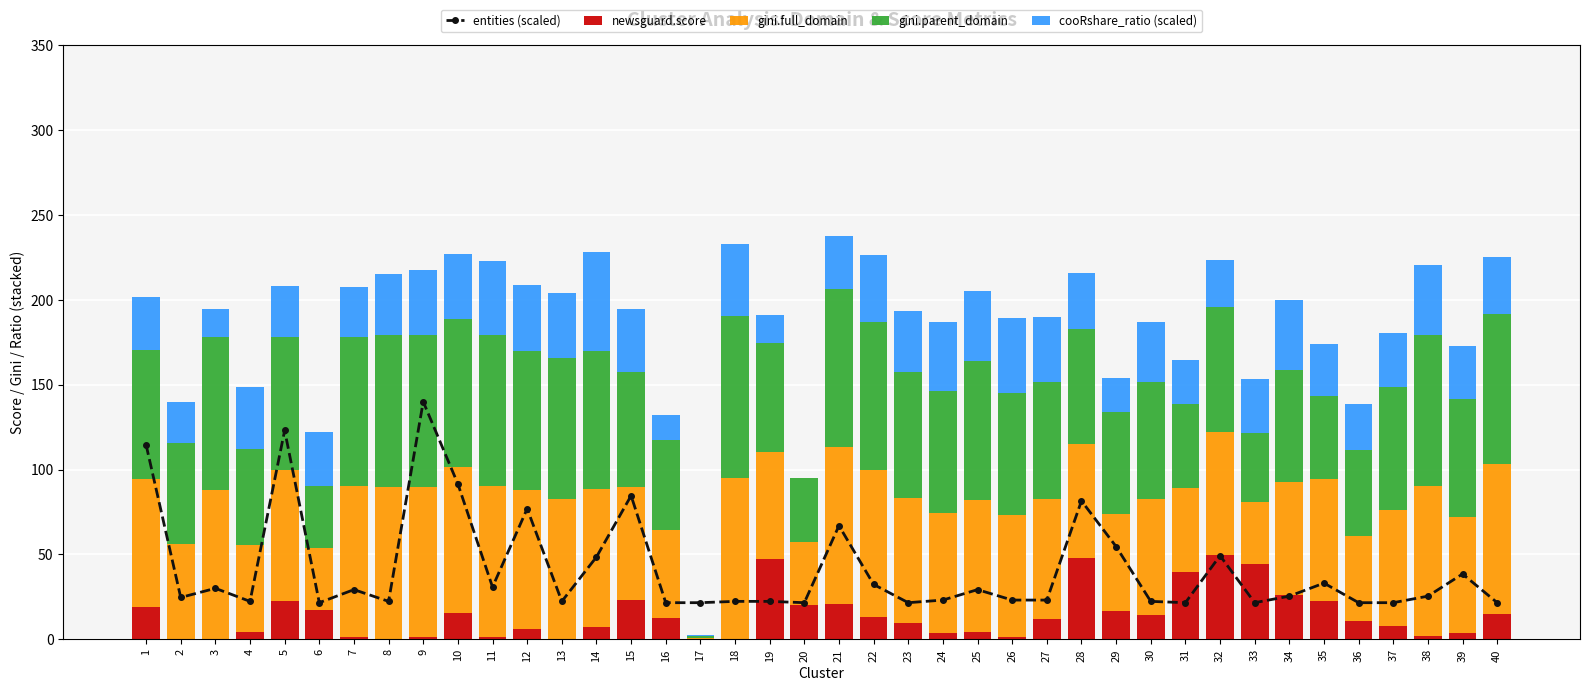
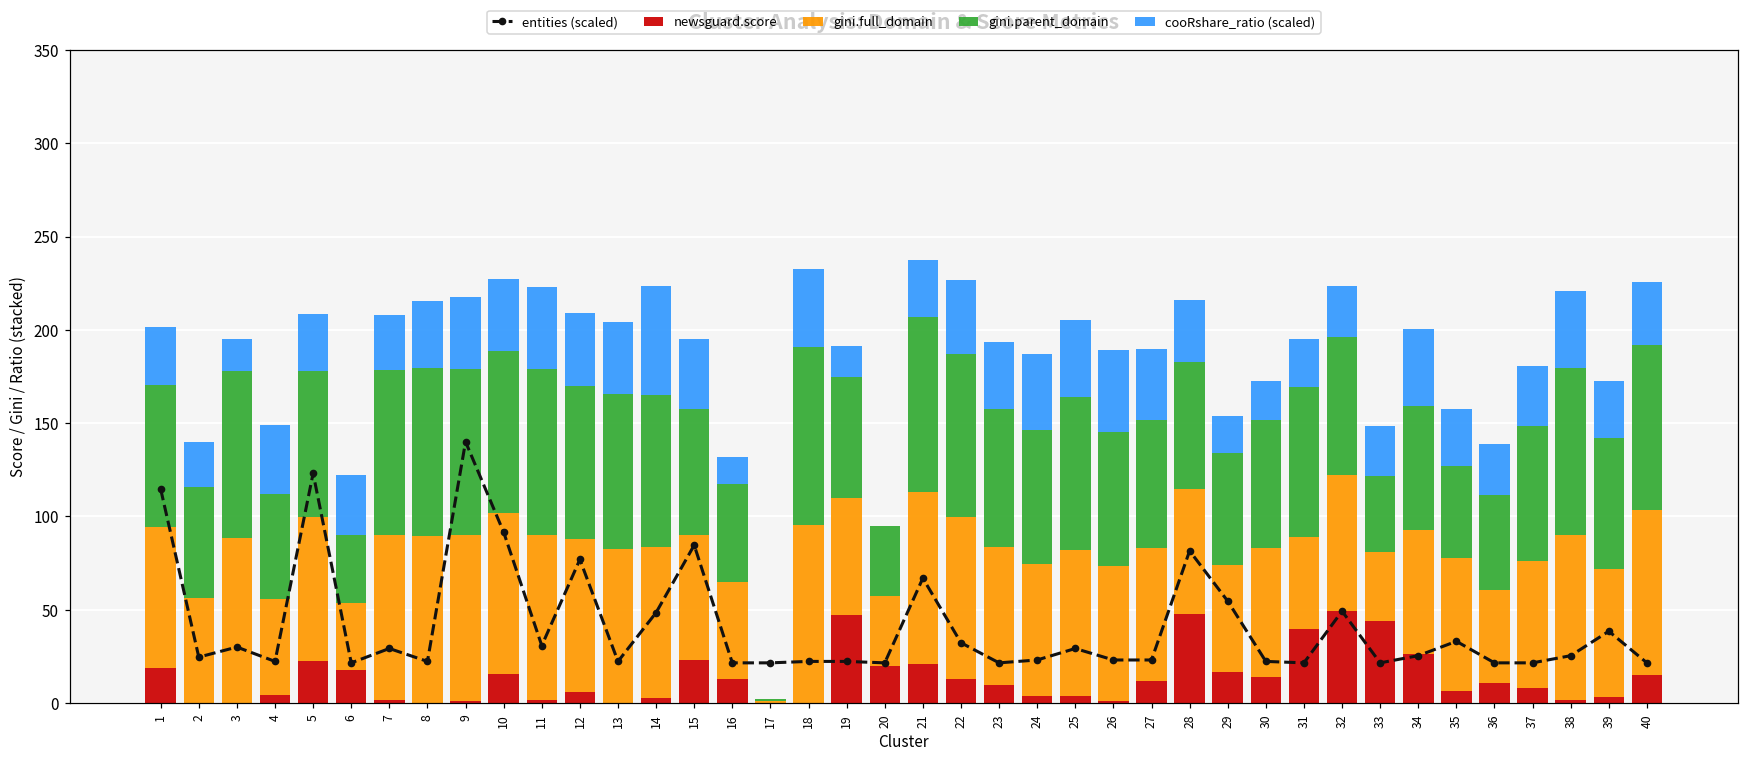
  {
    "entities (scaled)": {
      "1": 115,
      "2": 25,
      "3": 30,
      "4": 22,
      "5": 123,
      "6": 22,
      "7": 29,
      "8": 22,
      "9": 140,
      "10": 92,
      "11": 31,
      "12": 77,
      "13": 22,
      "14": 48,
      "15": 85,
      "16": 22,
      "17": 22,
      "18": 22,
      "19": 22,
      "20": 22,
      "21": 67,
      "22": 32,
      "23": 22,
      "24": 23,
      "25": 29,
      "26": 23,
      "27": 23,
      "28": 82,
      "29": 55,
      "30": 22,
      "31": 22,
      "32": 49,
      "33": 22,
      "34": 25,
      "35": 33,
      "36": 22,
      "37": 22,
      "38": 25,
      "39": 38,
      "40": 22
    },
    "newsguard.score": {
      "1": 19,
      "2": 0,
      "4": 4,
      "5": 22,
      "6": 18,
      "7": 2,
      "8": 0,
      "10": 16,
      "12": 6,
      "13": 0,
-     "14": 7,
+     "14": 3,
      "15": 23,
      "16": 13,
      "17": 0,
      "18": 0,
      "19": 47,
      "20": 20,
      "21": 21,
      "22": 13,
      "23": 10,
      "24": 4,
      "25": 4,
      "27": 12,
      "28": 48,
      "29": 17,
      "30": 14,
      "31": 39,
      "32": 49,
      "33": 44,
      "34": 26,
-     "35": 23,
+     "35": 6,
      "36": 11,
      "37": 8,
      "38": 2,
      "39": 3,
      "40": 15
    },
    "gini.full_domain": {
      "1": 76,
      "2": 56,
      "3": 88,
      "4": 51,
      "5": 77,
      "6": 36,
      "7": 89,
      "8": 90,
      "9": 89,
      "10": 86,
      "11": 89,
      "12": 82,
      "13": 83,
      "14": 81,
      "15": 67,
      "16": 52,
      "18": 95,
      "19": 63,
      "20": 38,
      "21": 92,
      "22": 87,
      "23": 74,
      "24": 71,
      "25": 78,
      "26": 72,
      "27": 71,
      "28": 67,
      "29": 57,
      "30": 69,
      "31": 50,
      "32": 73,
      "33": 37,
      "34": 67,
      "35": 72,
      "36": 50,
      "37": 68,
      "38": 89,
      "39": 68,
      "40": 88
    },
    "gini.parent_domain": {
      "1": 76,
      "2": 60,
      "3": 90,
      "4": 56,
      "5": 78,
      "6": 36,
      "7": 88,
      "8": 90,
      "9": 89,
      "10": 87,
      "11": 89,
      "12": 82,
      "13": 83,
      "14": 82,
      "15": 68,
      "16": 53,
      "18": 95,
      "19": 64,
      "20": 37,
      "21": 94,
      "22": 87,
      "23": 74,
      "24": 72,
      "25": 82,
      "26": 72,
      "27": 69,
      "28": 68,
      "29": 60,
      "30": 69,
-     "31": 50,
+     "31": 80,
      "32": 74,
      "33": 41,
      "34": 66,
      "35": 49,
      "36": 51,
      "37": 72,
      "38": 89,
      "39": 70,
      "40": 88
    },
    "cooRshare_ratio (scaled)": {
      "1": 31,
      "2": 24,
      "3": 17,
      "4": 37,
      "5": 30,
      "6": 32,
      "7": 30,
      "8": 36,
      "9": 38,
      "10": 38,
      "11": 44,
      "12": 39,
      "13": 38,
      "14": 58,
      "15": 37,
      "16": 14,
      "18": 42,
      "19": 17,
      "20": 0,
      "21": 31,
      "22": 39,
      "23": 36,
      "24": 41,
      "25": 41,
      "26": 44,
      "27": 39,
      "28": 33,
      "29": 20,
-     "30": 36,
+     "30": 21,
      "31": 26,
      "32": 27,
-     "33": 32,
+     "33": 27,
      "34": 41,
      "35": 31,
      "36": 27,
      "37": 32,
      "38": 41,
      "39": 31,
      "40": 34
    }
  }
